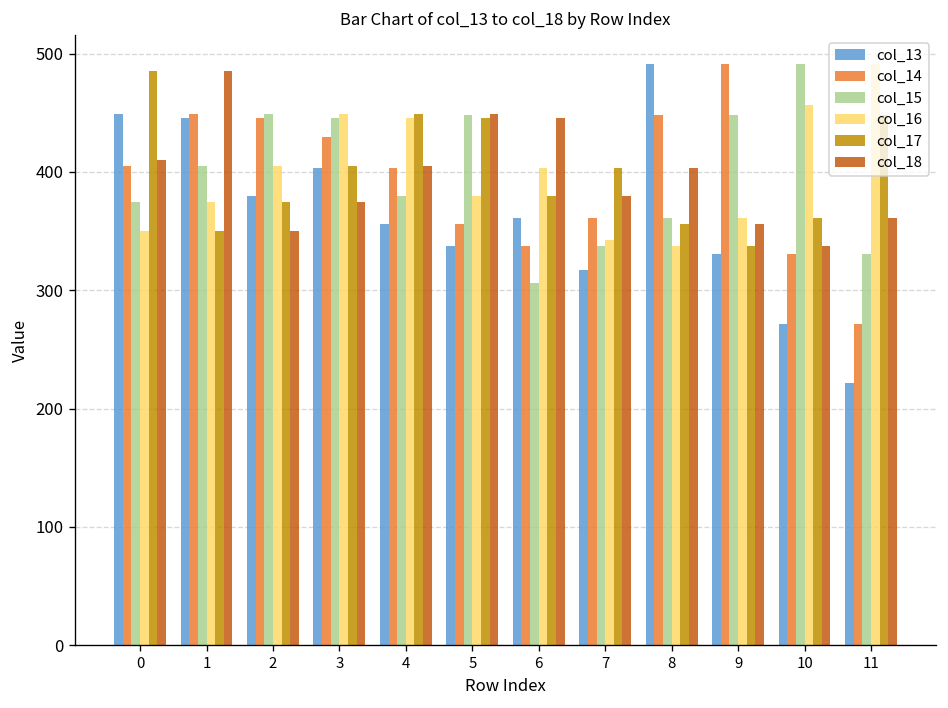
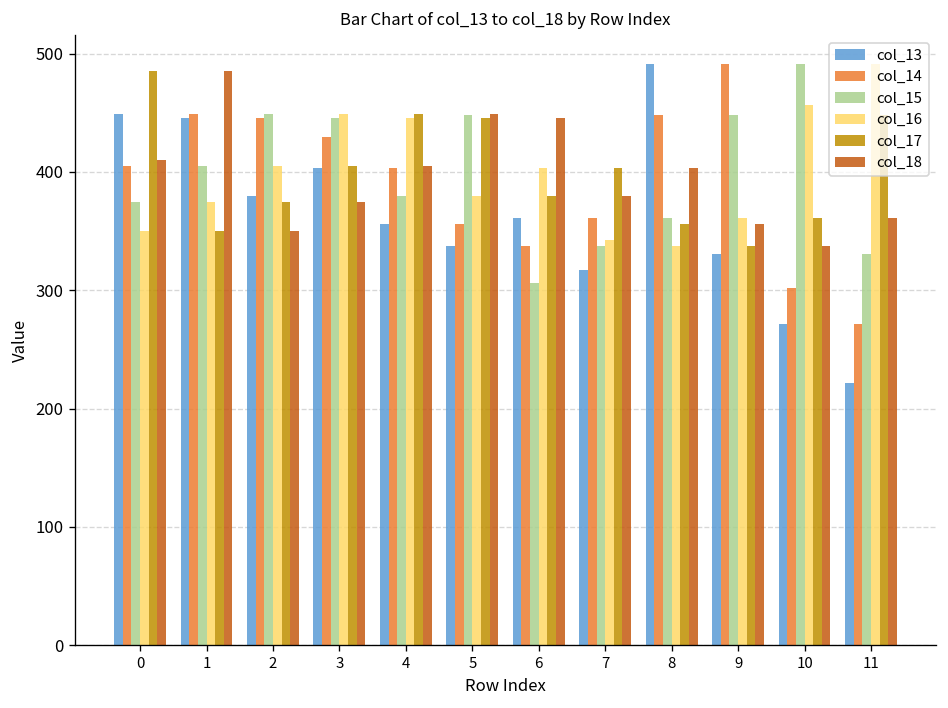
  {
    "col_13": {
      "0": 450,
      "1": 450,
      "2": 380,
      "3": 400,
      "4": 360,
      "5": 340,
      "6": 360,
      "7": 320,
      "8": 490,
      "9": 330,
      "10": 270,
      "11": 220
    },
    "col_14": {
      "0": 410,
      "1": 450,
      "2": 450,
      "3": 430,
      "4": 400,
      "5": 360,
      "6": 340,
      "7": 360,
      "8": 450,
      "9": 490,
-     "10": 330,
+     "10": 300,
      "11": 270
    },
    "col_15": {
      "0": 370,
      "1": 410,
      "2": 450,
      "3": 450,
      "4": 380,
      "5": 450,
      "6": 310,
      "7": 340,
      "8": 360,
      "9": 450,
      "10": 490,
      "11": 330
    },
    "col_16": {
      "0": 350,
      "1": 370,
      "2": 410,
      "3": 450,
      "4": 450,
      "5": 380,
      "6": 400,
      "7": 340,
      "8": 340,
      "9": 360,
      "10": 460
    }
  }
